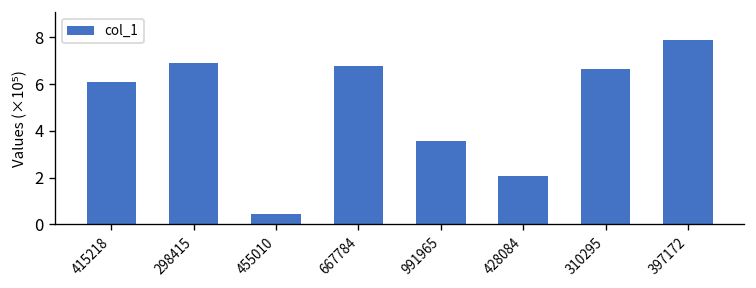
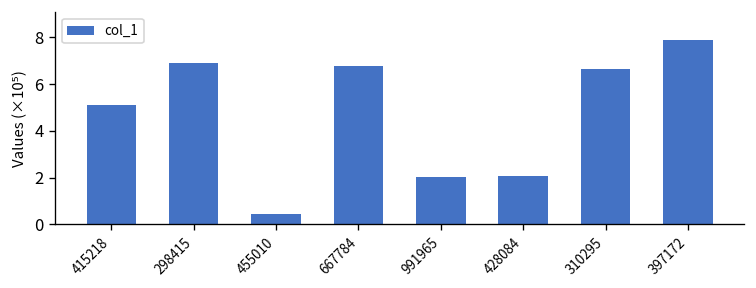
  {
-   "415218": 6.1,
+   "415218": 5.1,
    "298415": 6.9,
    "455010": 0.5,
    "667784": 6.8,
-   "991965": 3.6,
+   "991965": 2.0,
    "428084": 2.1,
    "310295": 6.6,
    "397172": 7.9
  }
